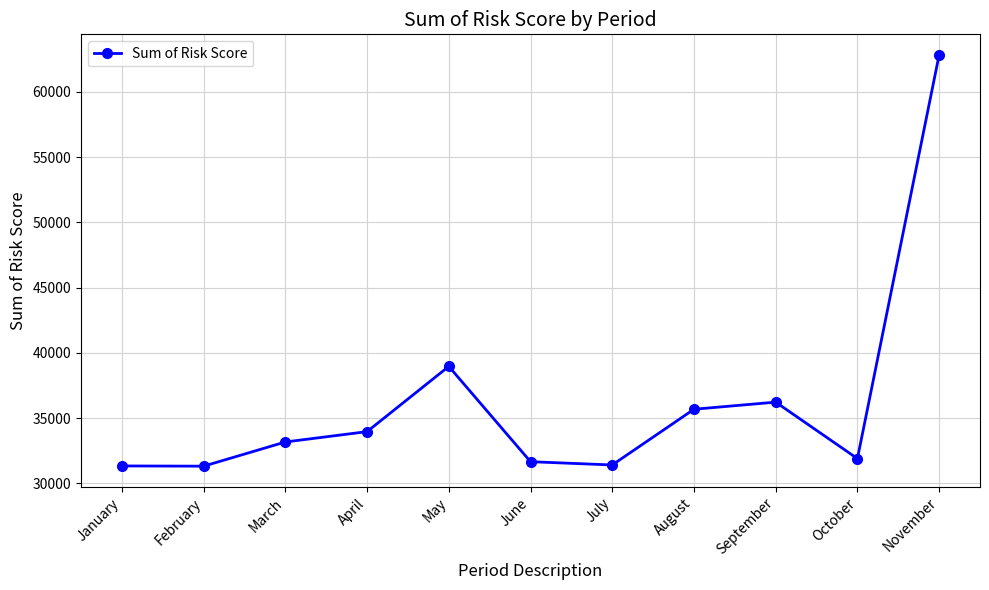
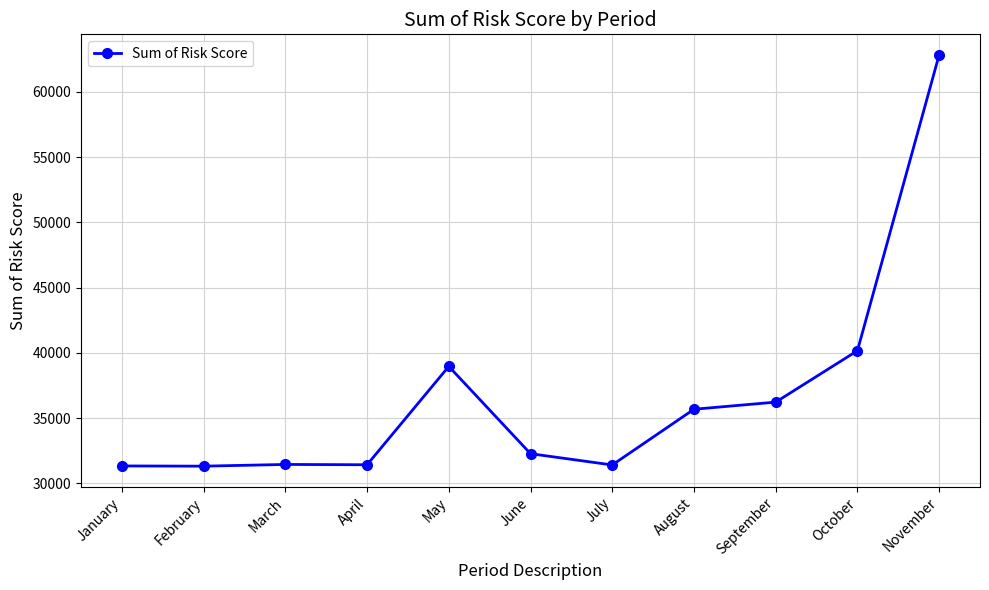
  {
    "January": 31300,
    "February": 31300,
-   "March": 33200,
-   "April": 34000,
+   "March": 31500,
+   "April": 31400,
    "May": 39000,
-   "June": 31700,
+   "June": 32300,
    "July": 31400,
    "August": 35700,
    "September": 36200,
-   "October": 31900,
+   "October": 40200,
    "November": 62800
  }
